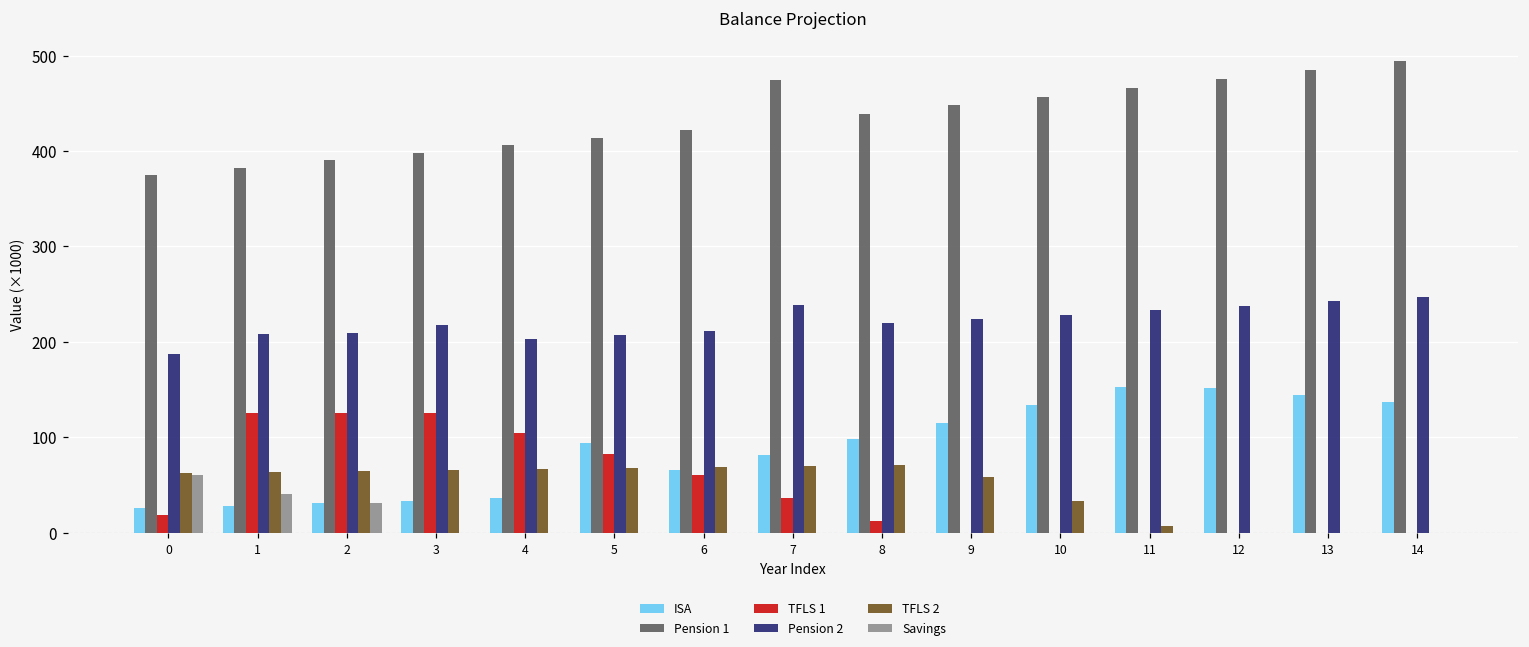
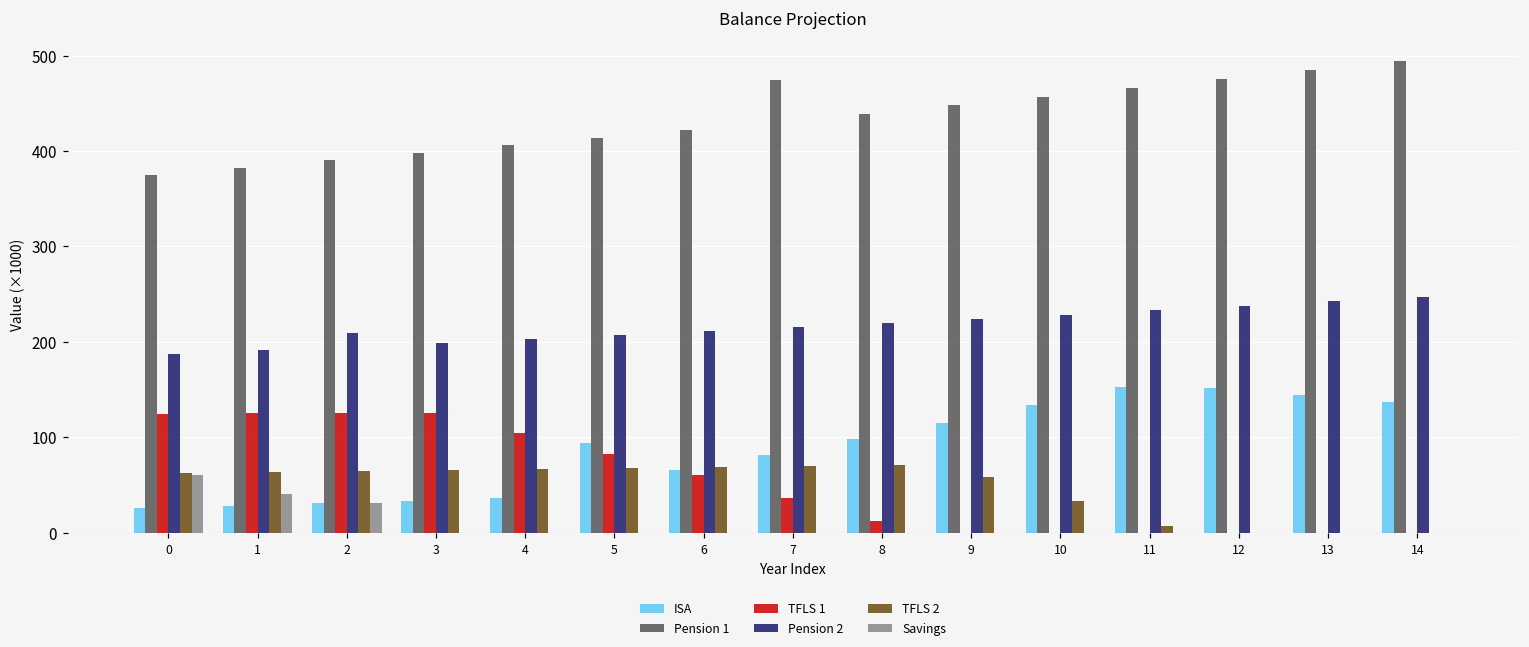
  {
    "ISA": {
      "0": 30,
      "1": 30,
      "2": 30,
      "3": 30,
      "4": 40,
      "5": 90,
      "6": 70,
      "7": 80,
      "8": 100,
      "9": 120,
      "10": 130,
      "11": 150,
      "12": 150,
      "13": 140,
      "14": 140
    },
    "Pension 1": {
      "0": 380,
      "1": 380,
      "2": 390,
      "3": 400,
      "4": 410,
      "5": 410,
      "6": 420,
      "7": 470,
      "8": 440,
      "9": 450,
      "10": 460,
      "11": 470,
      "12": 480,
      "13": 490,
      "14": 490
    },
    "TFLS 1": {
-     "0": 20,
+     "0": 120,
      "1": 120,
      "2": 130,
      "3": 130,
      "4": 100,
      "5": 80,
      "6": 60,
      "7": 40,
      "8": 10,
      "9": 0,
      "10": 0,
      "11": 0,
      "12": 0,
      "13": 0,
      "14": 0
    },
    "Pension 2": {
      "0": 190,
-     "1": 210,
+     "1": 190,
      "2": 210,
-     "3": 220,
+     "3": 200,
      "4": 200,
      "5": 210,
      "6": 210,
-     "7": 240,
+     "7": 220,
      "8": 220,
      "9": 220,
      "10": 230,
      "11": 230,
      "12": 240,
      "13": 240,
      "14": 250
    },
    "TFLS 2": {
      "0": 60,
      "1": 60,
      "2": 60,
      "3": 70,
      "4": 70,
      "5": 70,
      "6": 70,
      "7": 70,
      "8": 70,
      "9": 60,
      "10": 30,
      "11": 10,
      "12": 0,
      "13": 0,
      "14": 0
    },
    "Savings": {
      "0": 60,
      "1": 40,
      "2": 30,
      "3": 0,
      "4": 0,
      "5": 0,
      "6": 0,
      "7": 0,
      "8": 0,
      "9": 0,
      "10": 0,
      "11": 0,
      "12": 0,
      "13": 0,
      "14": 0
    }
  }
